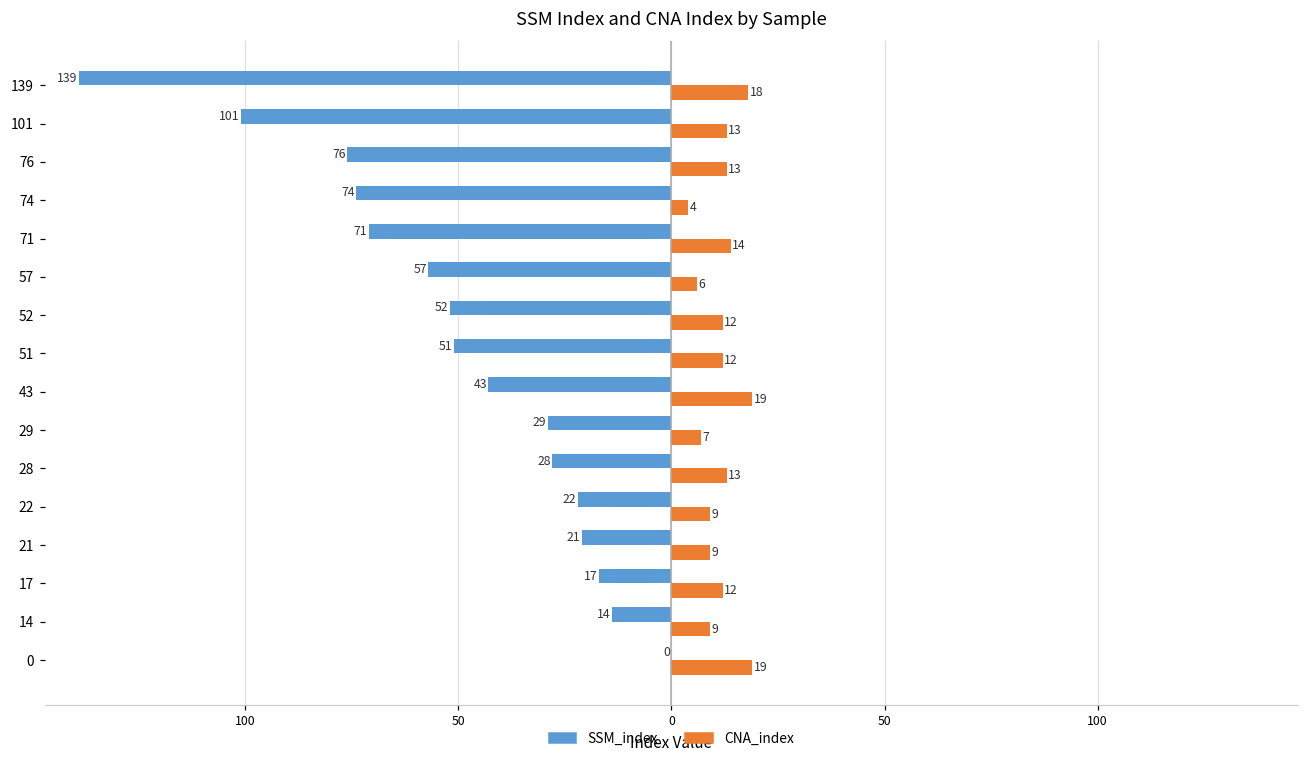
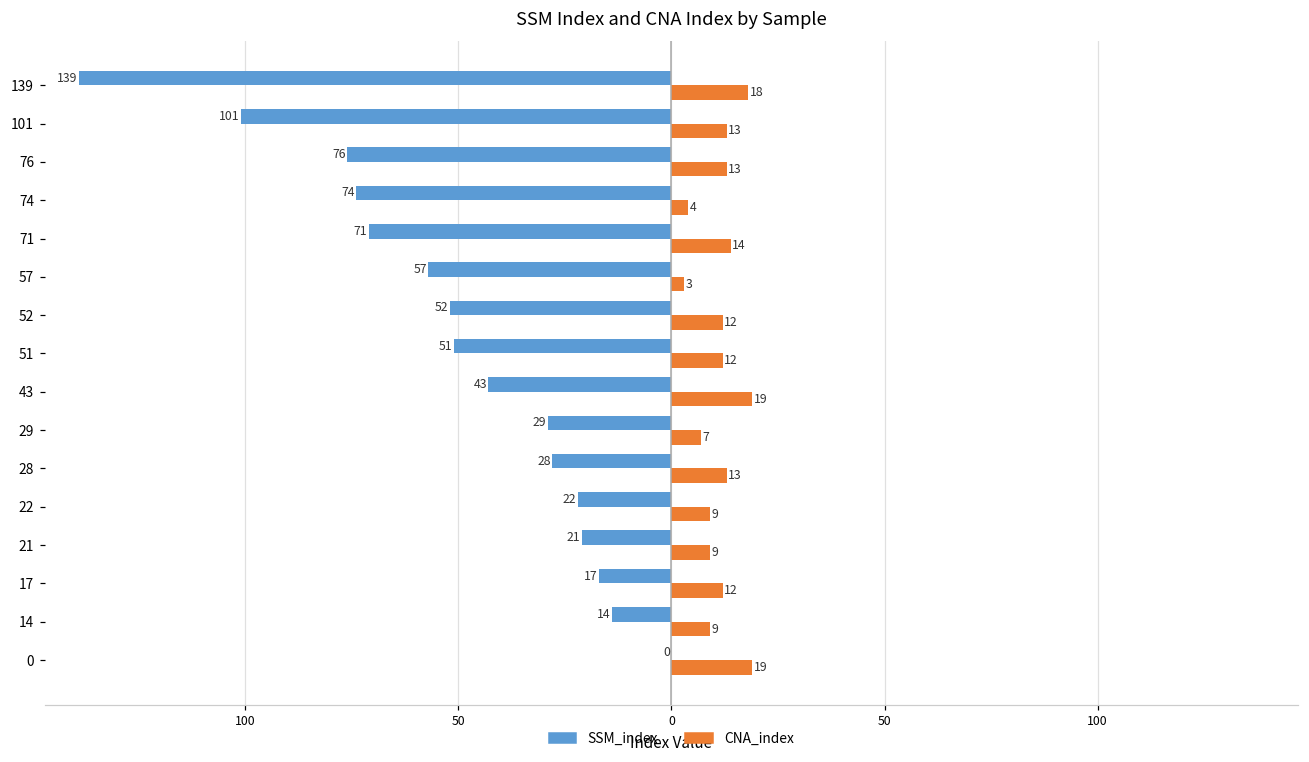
  {
    "SSM_index": {
      "0": 0
    },
    "CNA_index": {
      "139": 18,
      "101": 13,
      "76": 13,
      "74": 4,
      "71": 14,
-     "57": 6,
+     "57": 3,
      "52": 12,
      "51": 12,
      "43": 19,
      "29": 7,
      "28": 13,
      "22": 9,
      "21": 9,
      "17": 12,
      "14": 9,
      "0": 19
    }
  }
